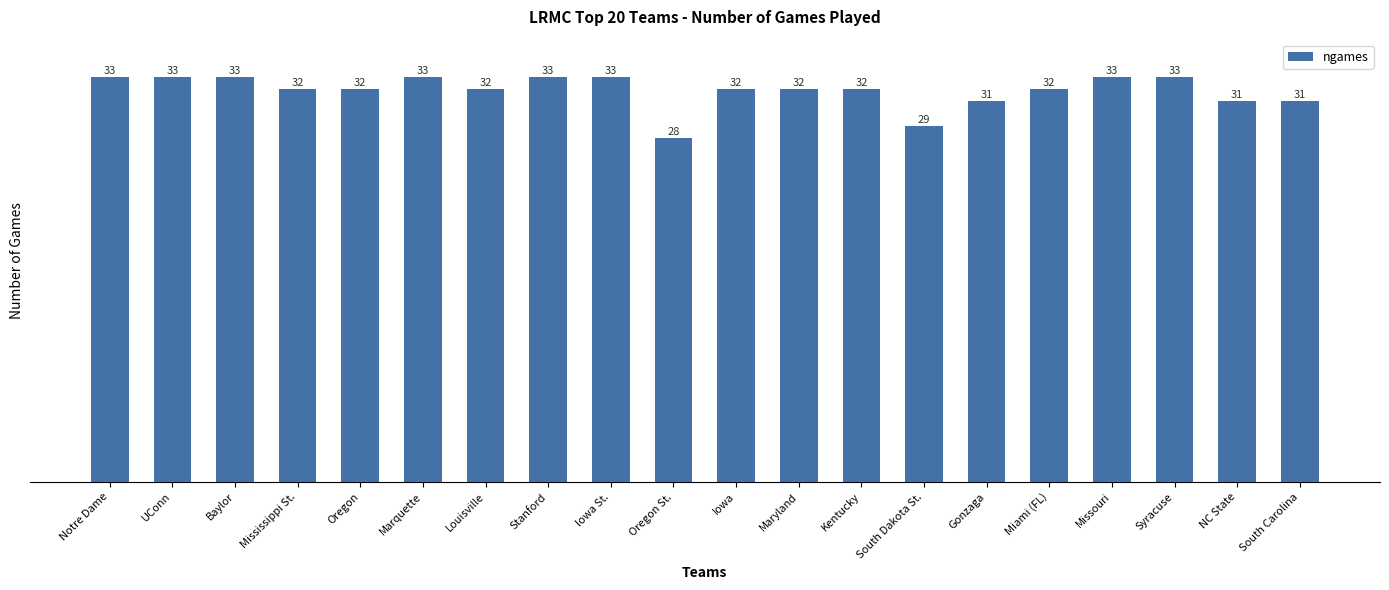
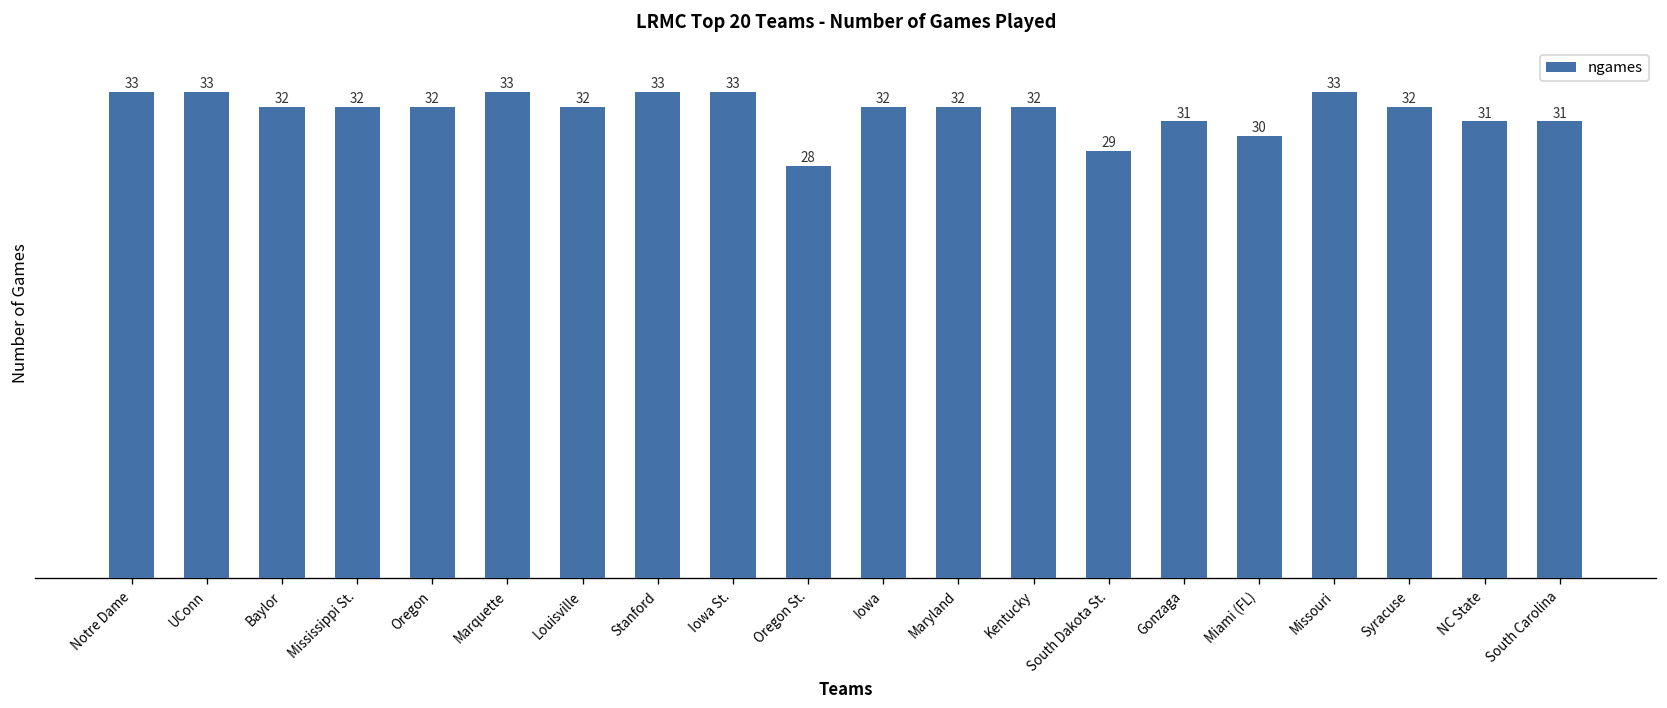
  {
    "Notre Dame": 33,
    "UConn": 33,
-   "Baylor": 33,
+   "Baylor": 32,
    "Mississippi St.": 32,
    "Oregon": 32,
    "Marquette": 33,
    "Louisville": 32,
    "Stanford": 33,
    "Iowa St.": 33,
    "Oregon St.": 28,
    "Iowa": 32,
    "Maryland": 32,
    "Kentucky": 32,
    "South Dakota St.": 29,
    "Gonzaga": 31,
-   "Miami (FL)": 32,
+   "Miami (FL)": 30,
    "Missouri": 33,
-   "Syracuse": 33,
+   "Syracuse": 32,
    "NC State": 31,
    "South Carolina": 31
  }
